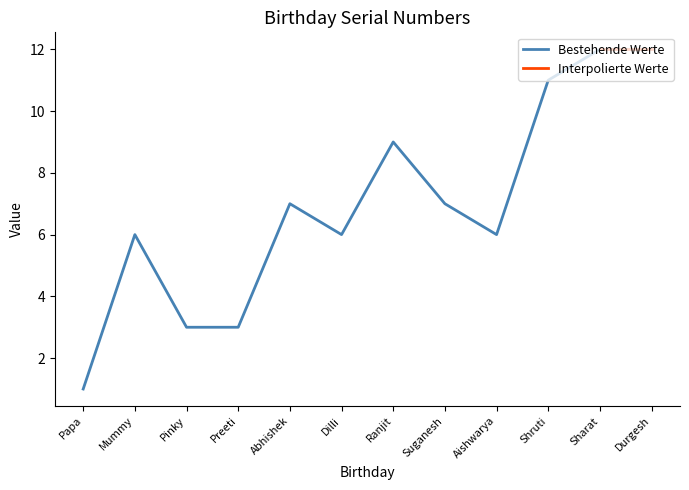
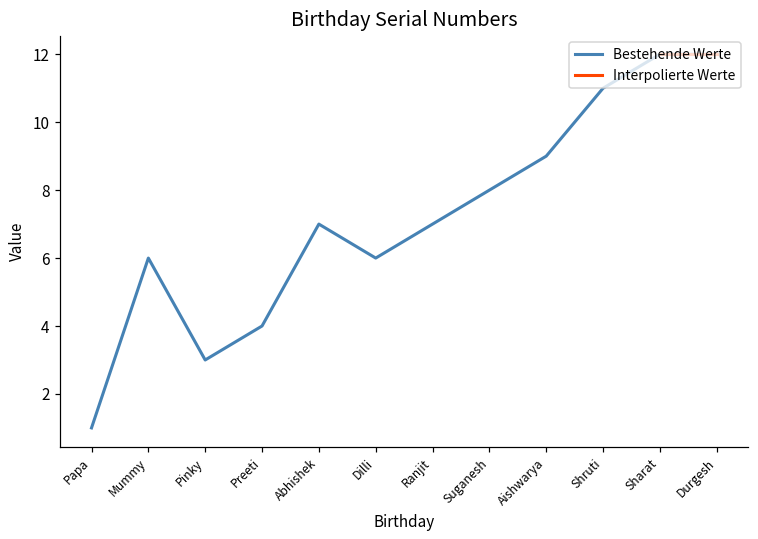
  {
    "Bestehende Werte": {
      "Papa": 1,
      "Mummy": 6,
      "Pinky": 3,
-     "Preeti": 3,
+     "Preeti": 4,
      "Abhishek": 7,
      "Dilli": 6,
-     "Ranjit": 9,
-     "Suganesh": 7,
-     "Aishwarya": 6
+     "Ranjit": 7,
+     "Suganesh": 8,
+     "Aishwarya": 9
    }
  }
